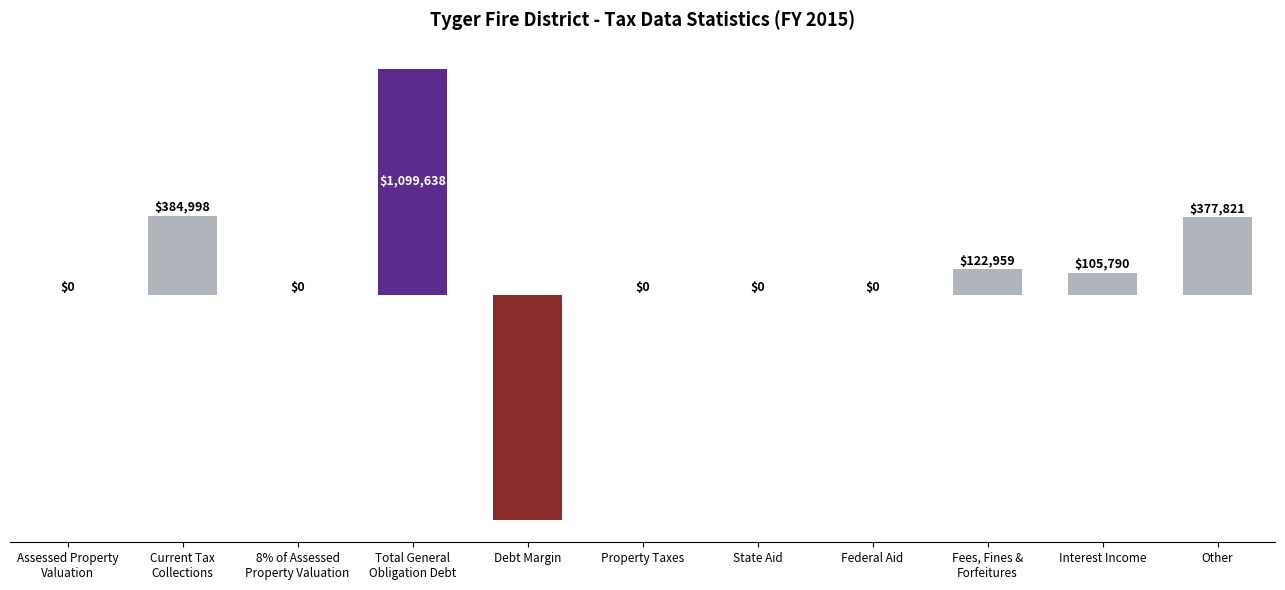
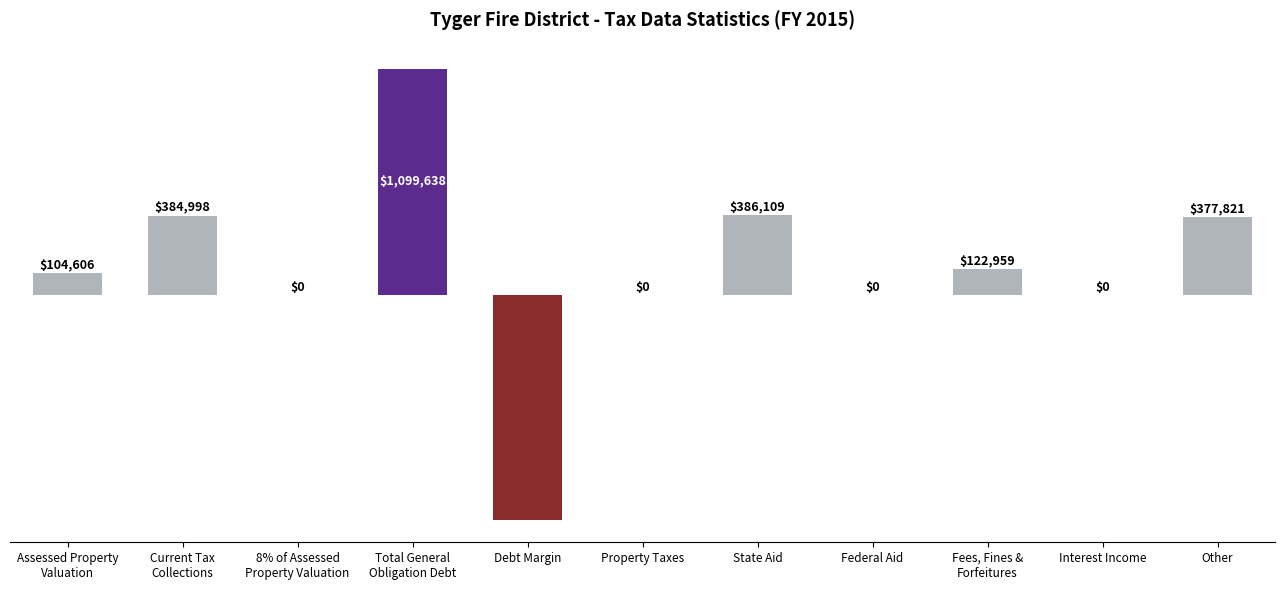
  {
-   "Assessed Property Valuation": "$0",
+   "Assessed Property Valuation": "$104,606",
    "Current Tax Collections": "$384,998",
    "8% of Assessed Property Valuation": "$0",
    "Total General Obligation Debt": "$1,099,638",
    "Property Taxes": "$0",
-   "State Aid": "$0",
+   "State Aid": "$386,109",
    "Federal Aid": "$0",
    "Fees, Fines & Forfeitures": "$122,959",
-   "Interest Income": "$105,790",
+   "Interest Income": "$0",
    "Other": "$377,821"
  }
